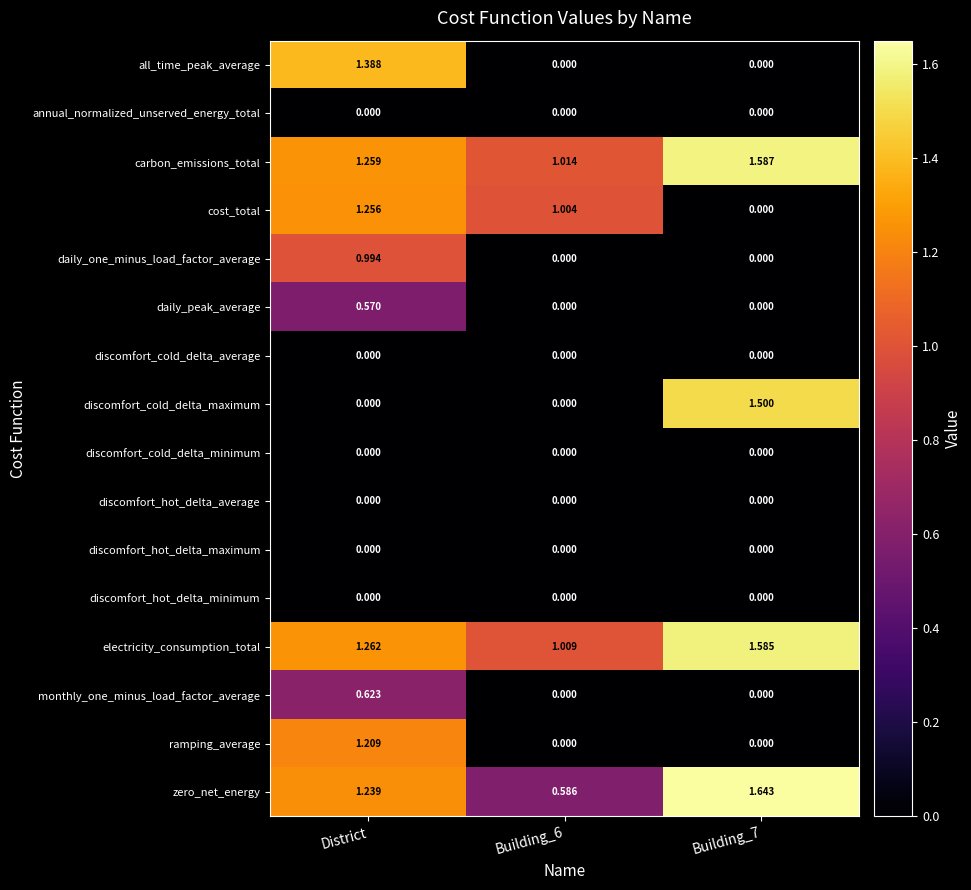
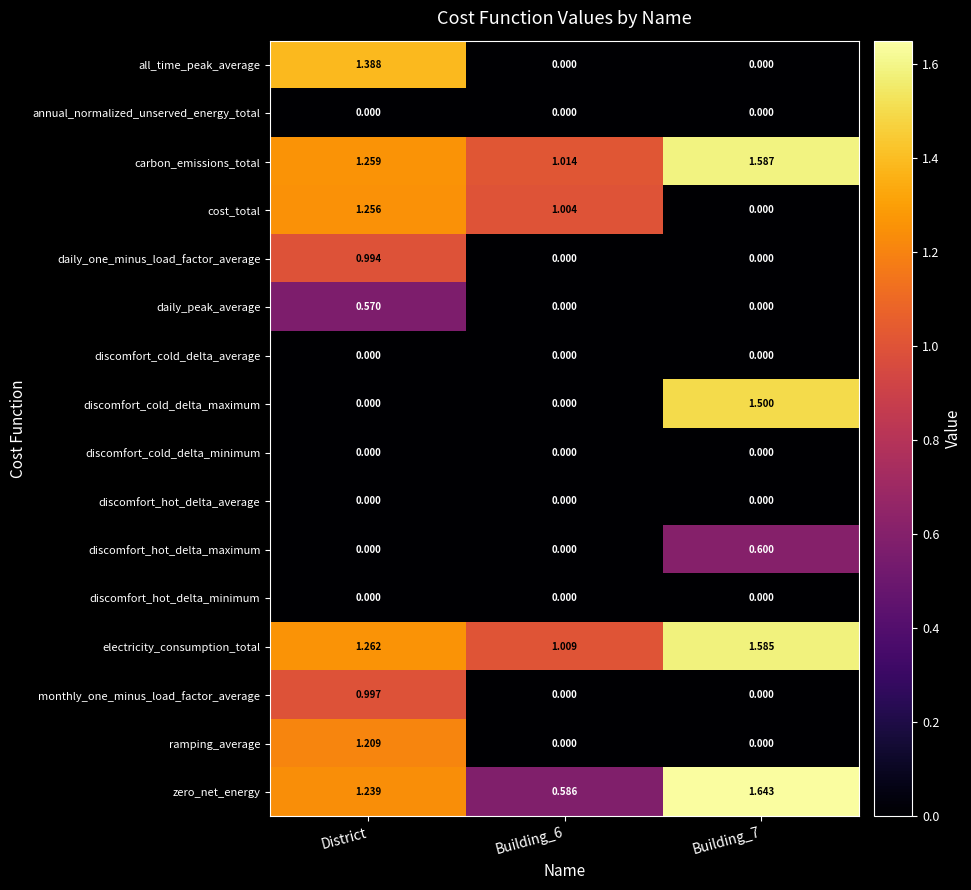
  {
    "all_time_peak_average": {
      "District": 1.388,
      "Building_6": 0.000,
      "Building_7": 0.000
    },
    "annual_normalized_unserved_energy_total": {
      "District": 0.000,
      "Building_6": 0.000,
      "Building_7": 0.000
    },
    "carbon_emissions_total": {
      "District": 1.259,
      "Building_6": 1.014,
      "Building_7": 1.587
    },
    "cost_total": {
      "District": 1.256,
      "Building_6": 1.004,
      "Building_7": 0.000
    },
    "daily_one_minus_load_factor_average": {
      "District": 0.994,
      "Building_6": 0.000,
      "Building_7": 0.000
    },
    "daily_peak_average": {
      "District": 0.570,
      "Building_6": 0.000,
      "Building_7": 0.000
    },
    "discomfort_cold_delta_average": {
      "District": 0.000,
      "Building_6": 0.000,
      "Building_7": 0.000
    },
    "discomfort_cold_delta_maximum": {
      "District": 0.000,
      "Building_6": 0.000,
      "Building_7": 1.500
    },
    "discomfort_cold_delta_minimum": {
      "District": 0.000,
      "Building_6": 0.000,
      "Building_7": 0.000
    },
    "discomfort_hot_delta_average": {
      "District": 0.000,
      "Building_6": 0.000,
      "Building_7": 0.000
    },
    "discomfort_hot_delta_maximum": {
      "District": 0.000,
      "Building_6": 0.000,
-     "Building_7": 0.000
+     "Building_7": 0.600
    },
    "discomfort_hot_delta_minimum": {
      "District": 0.000,
      "Building_6": 0.000,
      "Building_7": 0.000
    },
    "electricity_consumption_total": {
      "District": 1.262,
      "Building_6": 1.009,
      "Building_7": 1.585
    },
    "monthly_one_minus_load_factor_average": {
-     "District": 0.623,
+     "District": 0.997,
      "Building_6": 0.000,
      "Building_7": 0.000
    },
    "ramping_average": {
      "District": 1.209,
      "Building_6": 0.000,
      "Building_7": 0.000
    },
    "zero_net_energy": {
      "District": 1.239,
      "Building_6": 0.586,
      "Building_7": 1.643
    }
  }
